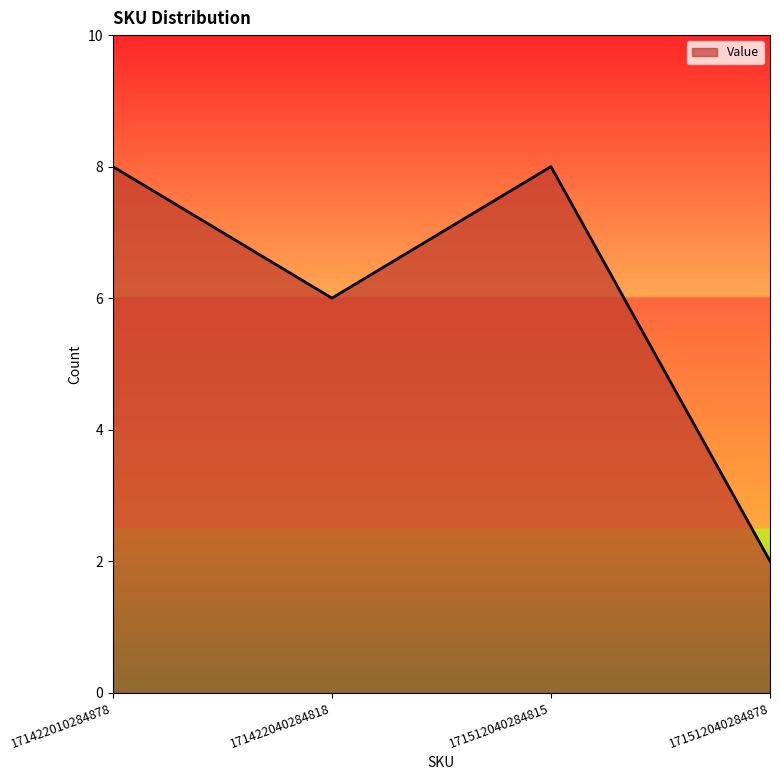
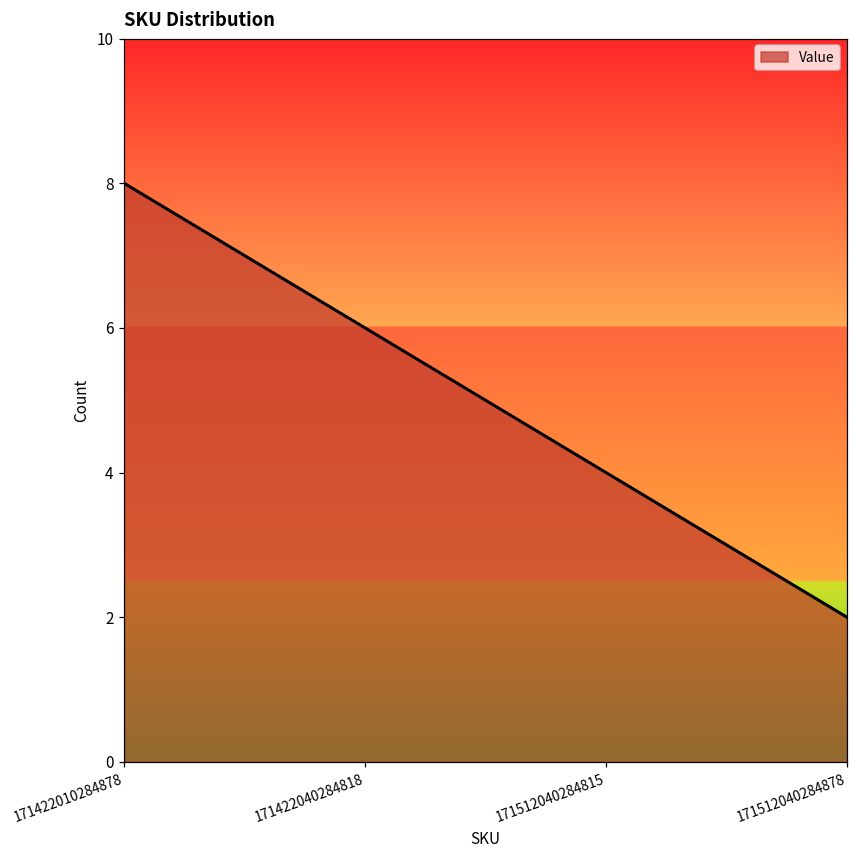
  {
    "171422010284878": 8,
    "171422040284818": 6,
-   "171512040284815": 8,
+   "171512040284815": 4,
    "171512040284878": 2
  }
